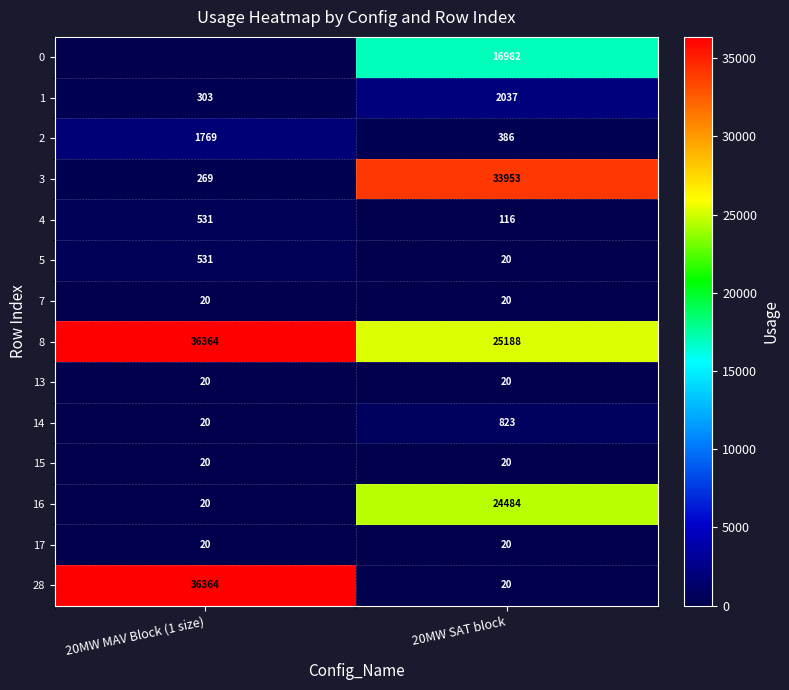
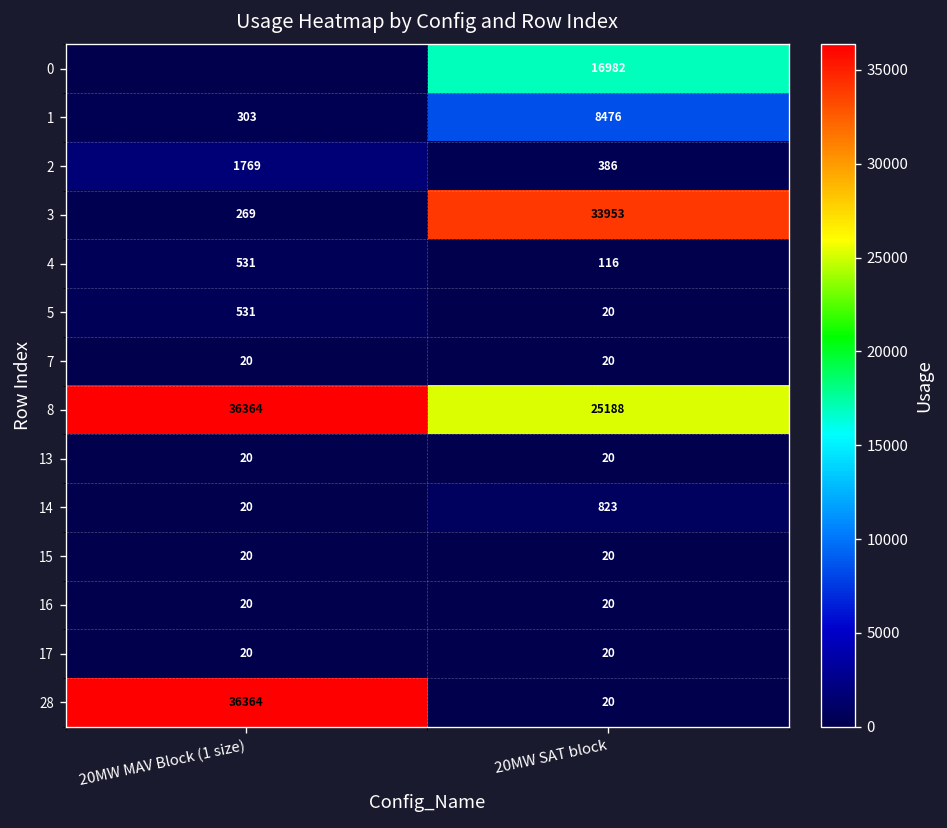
  {
    "0": {
      "20MW SAT block": 16982
    },
    "1": {
      "20MW MAV Block (1 size)": 303,
-     "20MW SAT block": 2037
+     "20MW SAT block": 8476
    },
    "2": {
      "20MW MAV Block (1 size)": 1769,
      "20MW SAT block": 386
    },
    "3": {
      "20MW MAV Block (1 size)": 269,
      "20MW SAT block": 33953
    },
    "4": {
      "20MW MAV Block (1 size)": 531,
      "20MW SAT block": 116
    },
    "5": {
      "20MW MAV Block (1 size)": 531,
      "20MW SAT block": 20
    },
    "7": {
      "20MW MAV Block (1 size)": 20,
      "20MW SAT block": 20
    },
    "8": {
      "20MW MAV Block (1 size)": 36364,
      "20MW SAT block": 25188
    },
    "13": {
      "20MW MAV Block (1 size)": 20,
      "20MW SAT block": 20
    },
    "14": {
      "20MW MAV Block (1 size)": 20,
      "20MW SAT block": 823
    },
    "15": {
      "20MW MAV Block (1 size)": 20,
      "20MW SAT block": 20
    },
    "16": {
      "20MW MAV Block (1 size)": 20,
-     "20MW SAT block": 24484
+     "20MW SAT block": 20
    },
    "17": {
      "20MW MAV Block (1 size)": 20,
      "20MW SAT block": 20
    },
    "28": {
      "20MW MAV Block (1 size)": 36364,
      "20MW SAT block": 20
    }
  }
